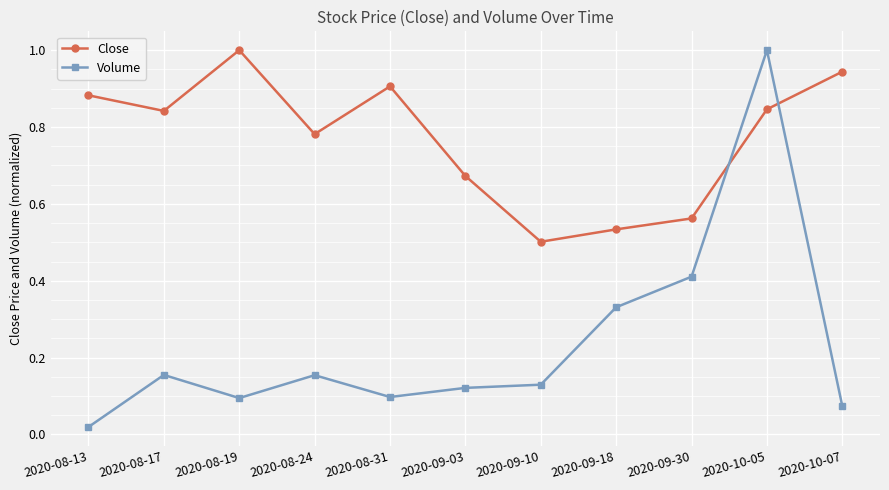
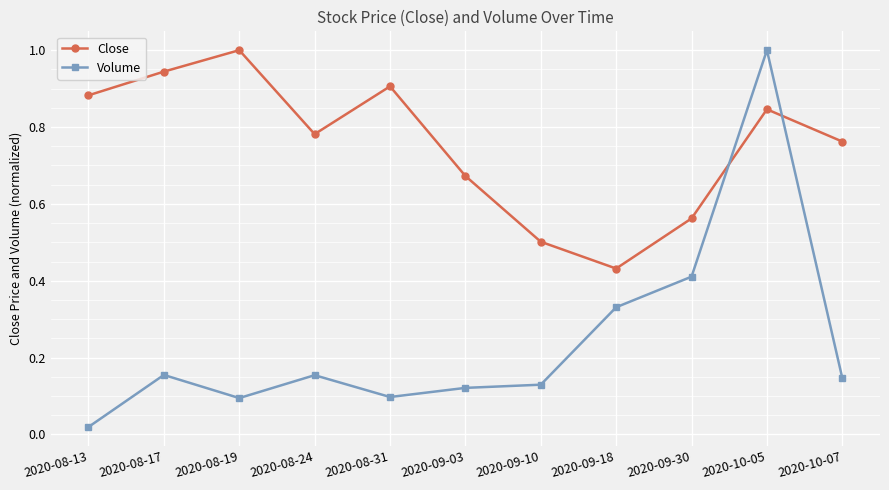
  {
    "Close": {
      "2020-08-13": 0.88,
-     "2020-08-17": 0.84,
+     "2020-08-17": 0.94,
      "2020-08-19": 1.00,
      "2020-08-24": 0.78,
      "2020-08-31": 0.91,
      "2020-09-03": 0.67,
      "2020-09-10": 0.50,
-     "2020-09-18": 0.53,
+     "2020-09-18": 0.43,
      "2020-09-30": 0.56,
      "2020-10-05": 0.85,
-     "2020-10-07": 0.94
+     "2020-10-07": 0.76
    },
    "Volume": {
      "2020-08-13": 0.02,
      "2020-08-17": 0.15,
      "2020-08-19": 0.09,
      "2020-08-24": 0.15,
      "2020-08-31": 0.10,
      "2020-09-03": 0.12,
      "2020-09-10": 0.13,
      "2020-09-18": 0.33,
      "2020-09-30": 0.41,
      "2020-10-05": 1.00,
-     "2020-10-07": 0.07
+     "2020-10-07": 0.15
    }
  }
